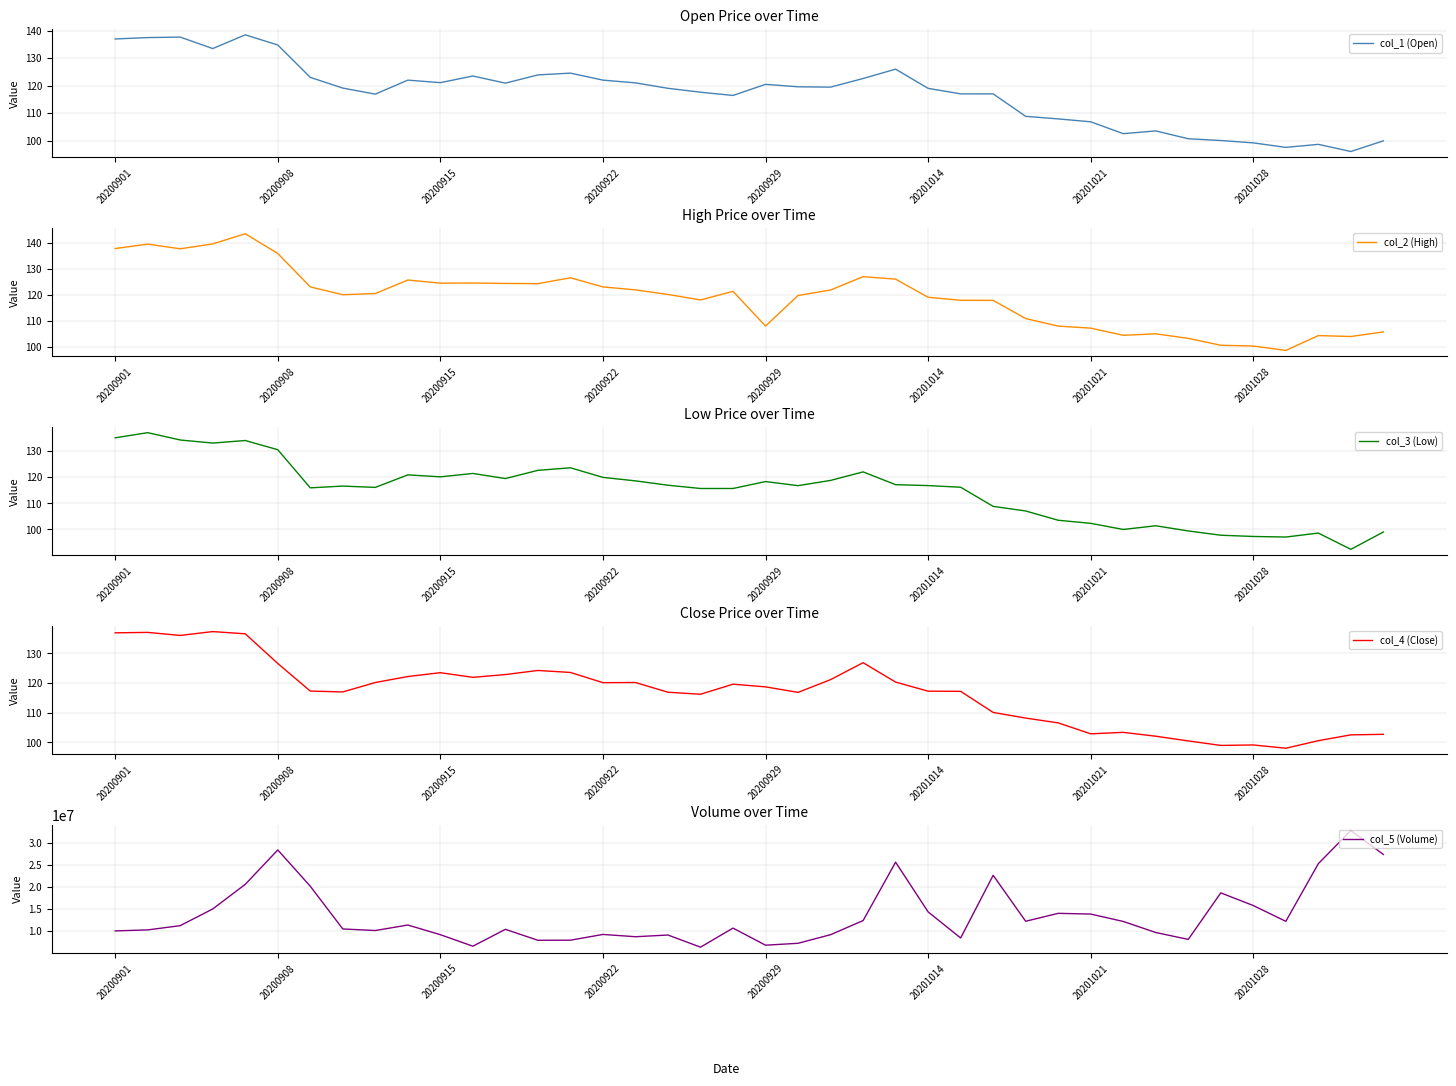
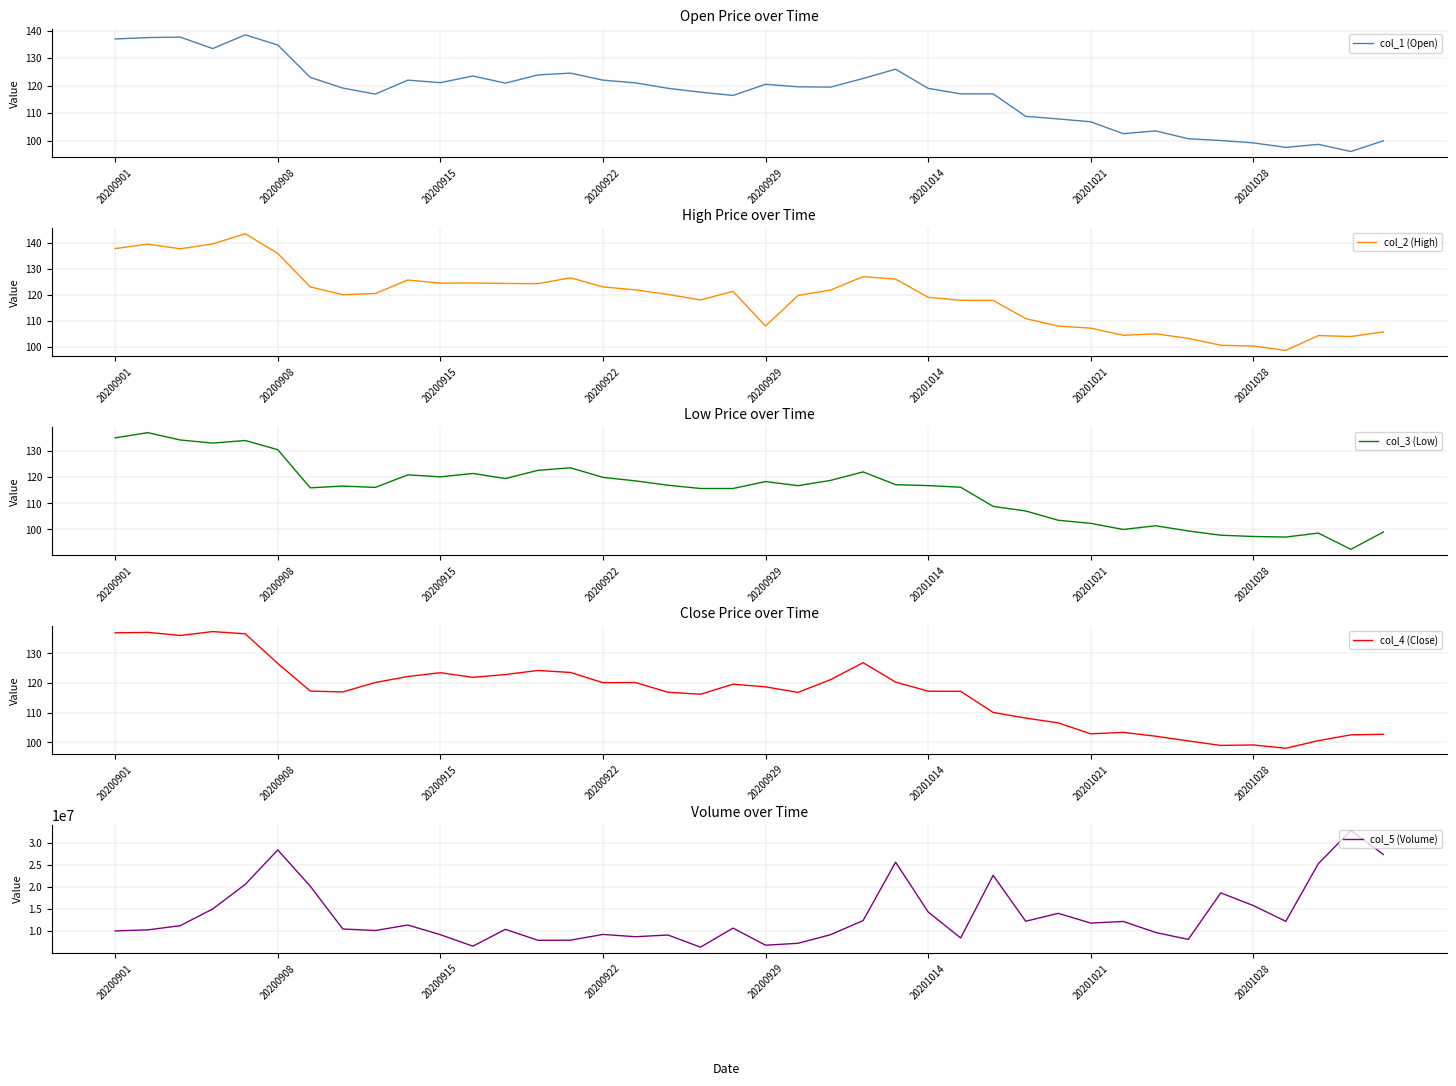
  {
    "Open Price over Time": {
      "20200901": 137,
      "20200908": 135,
      "20200915": 121,
      "20200922": 122,
      "20200929": 120,
      "20201014": 119,
      "20201021": 107,
      "20201028": 99
    },
    "High Price over Time": {
      "20200901": 138,
      "20200908": 136,
      "20200915": 124,
      "20200922": 123,
      "20200929": 108,
      "20201014": 119,
      "20201021": 107,
      "20201028": 100
    },
    "Low Price over Time": {
      "20200901": 135,
      "20200908": 130,
      "20200915": 120,
      "20200922": 120,
      "20200929": 118,
      "20201014": 117,
      "20201021": 102,
      "20201028": 97
    },
    "Close Price over Time": {
      "20200901": 137,
      "20200908": 127,
      "20200915": 123,
      "20200922": 120,
      "20200929": 119,
      "20201014": 117,
      "20201021": 103,
      "20201028": 99
    },
    "Volume over Time": {
      "20200901": 10000000,
      "20200908": 28000000,
      "20200915": 9000000,
      "20200922": 9000000,
      "20200929": 7000000,
      "20201014": 14000000,
-     "20201021": 14000000,
+     "20201021": 12000000,
      "20201028": 16000000
    }
  }
